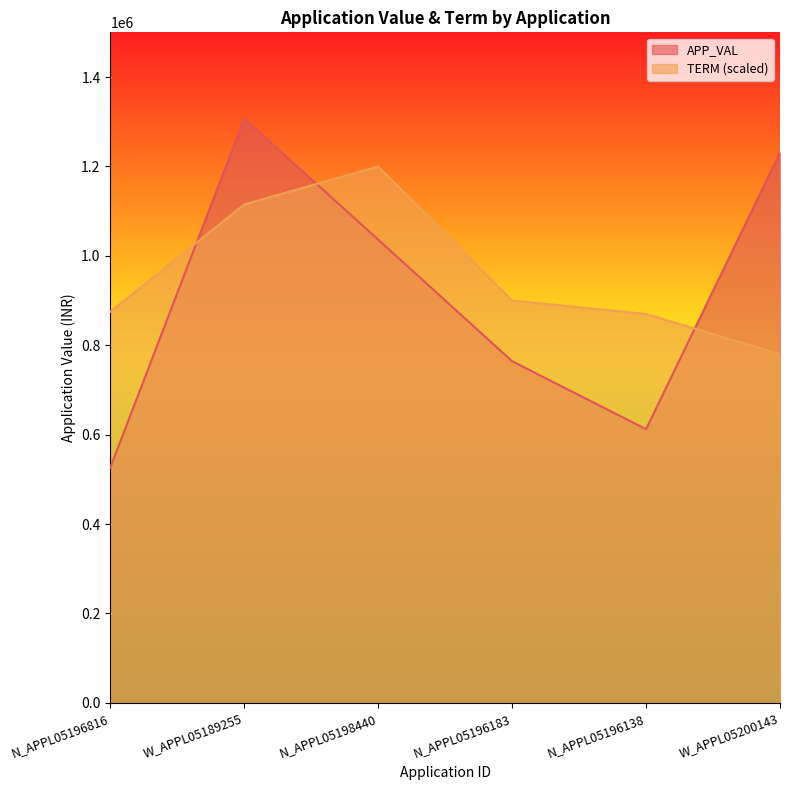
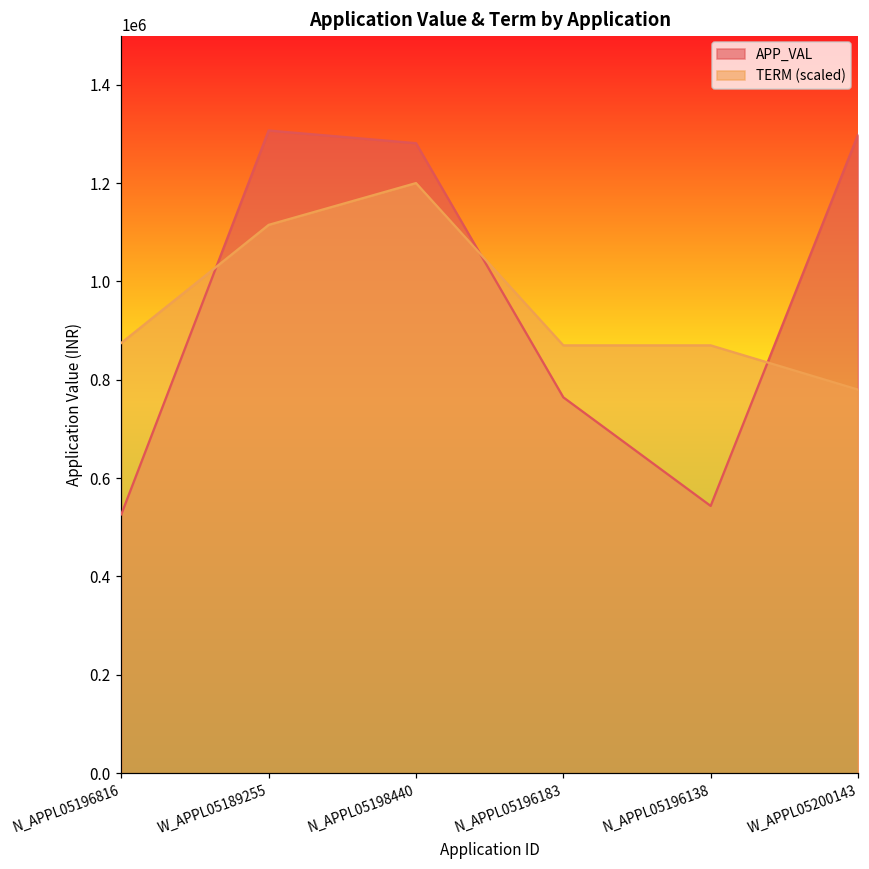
  {
    "APP_VAL": {
      "N_APPL05196816": 530000,
      "W_APPL05189255": 1310000,
-     "N_APPL05198440": 1040000,
+     "N_APPL05198440": 1280000,
      "N_APPL05196183": 760000,
-     "N_APPL05196138": 610000,
-     "W_APPL05200143": 1230000
+     "N_APPL05196138": 540000,
+     "W_APPL05200143": 1300000
    },
    "TERM (scaled)": {
      "N_APPL05196816": 880000,
      "W_APPL05189255": 1120000,
      "N_APPL05198440": 1200000,
-     "N_APPL05196183": 900000,
+     "N_APPL05196183": 870000,
      "N_APPL05196138": 870000,
      "W_APPL05200143": 780000
    }
  }
